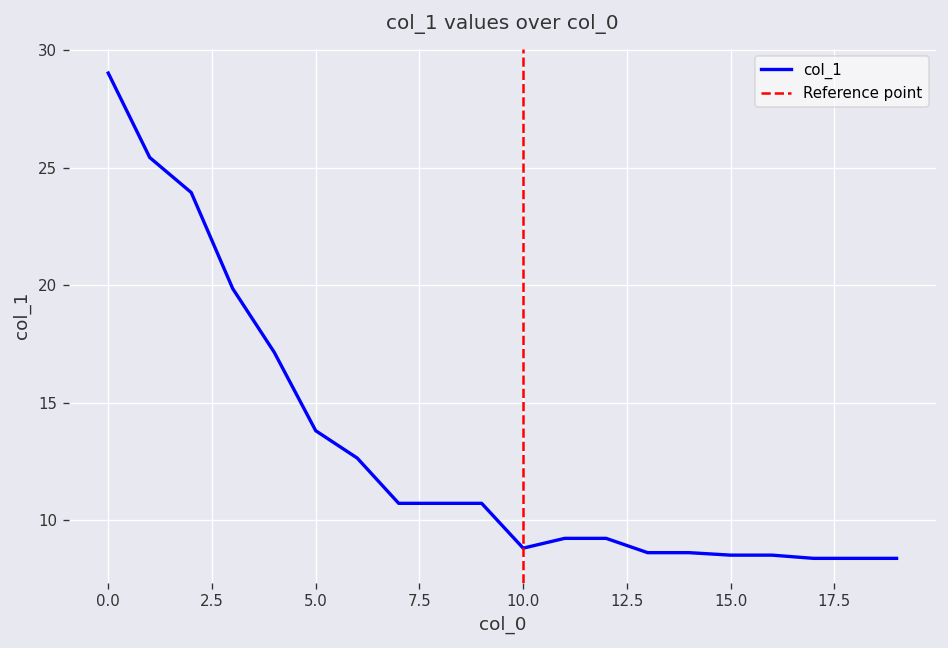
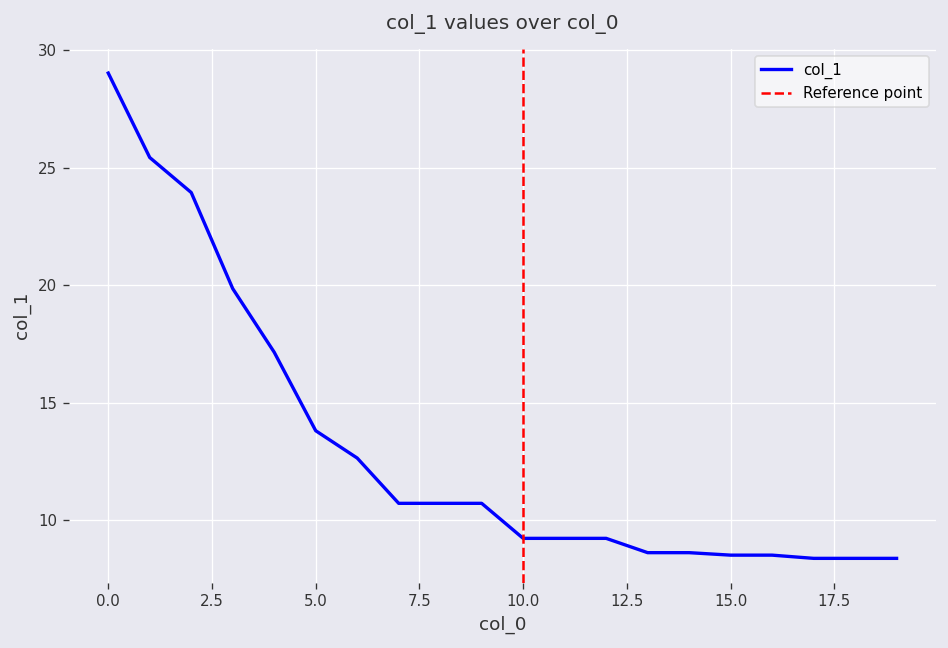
  {
    "0.0": 29.0,
    "5.0": 13.8,
-   "10.0": 8.8,
+   "10.0": 9.2,
    "15.0": 8.5
  }
